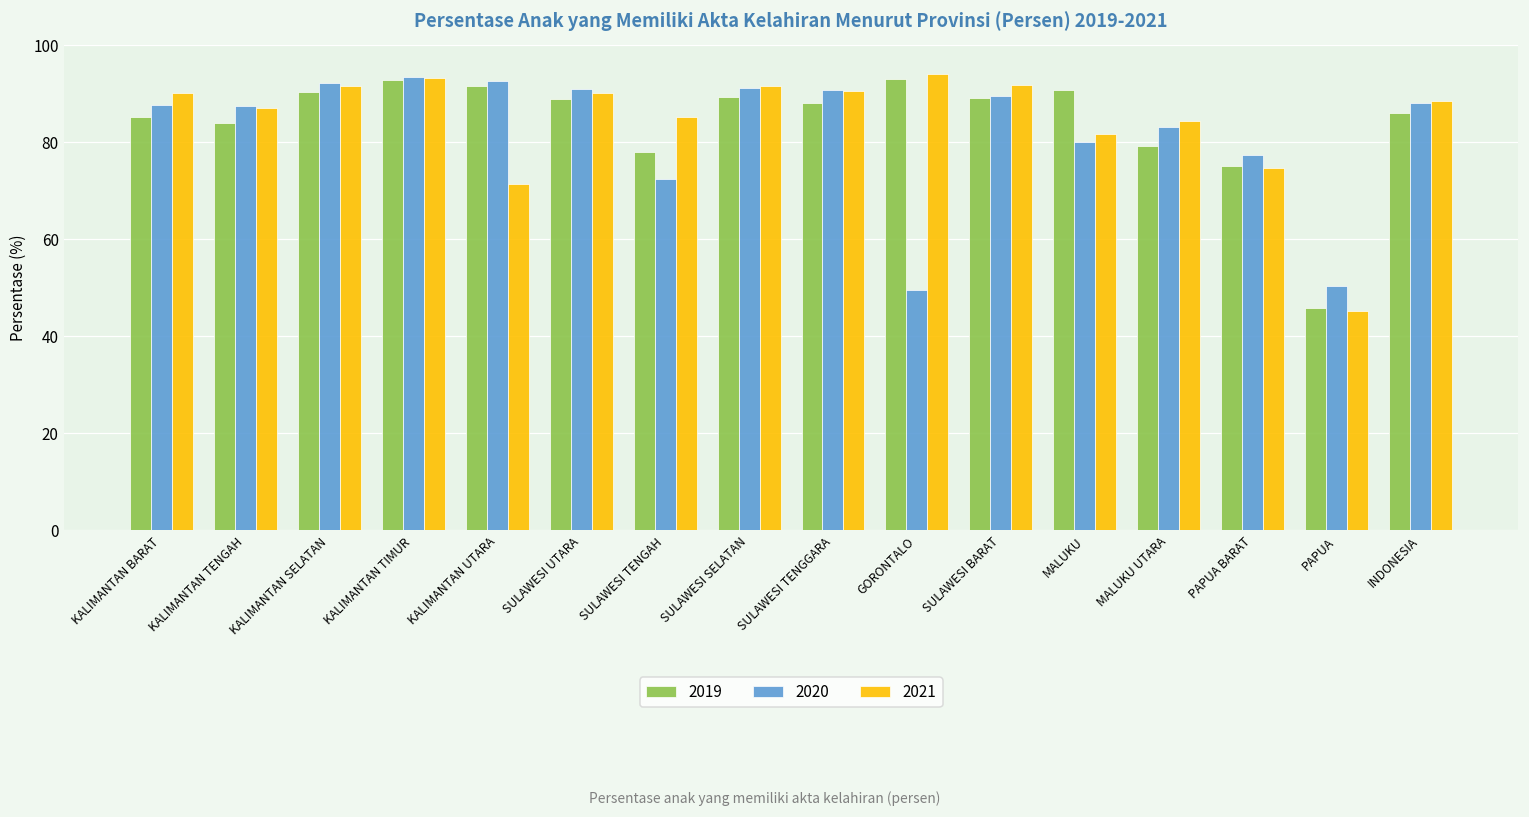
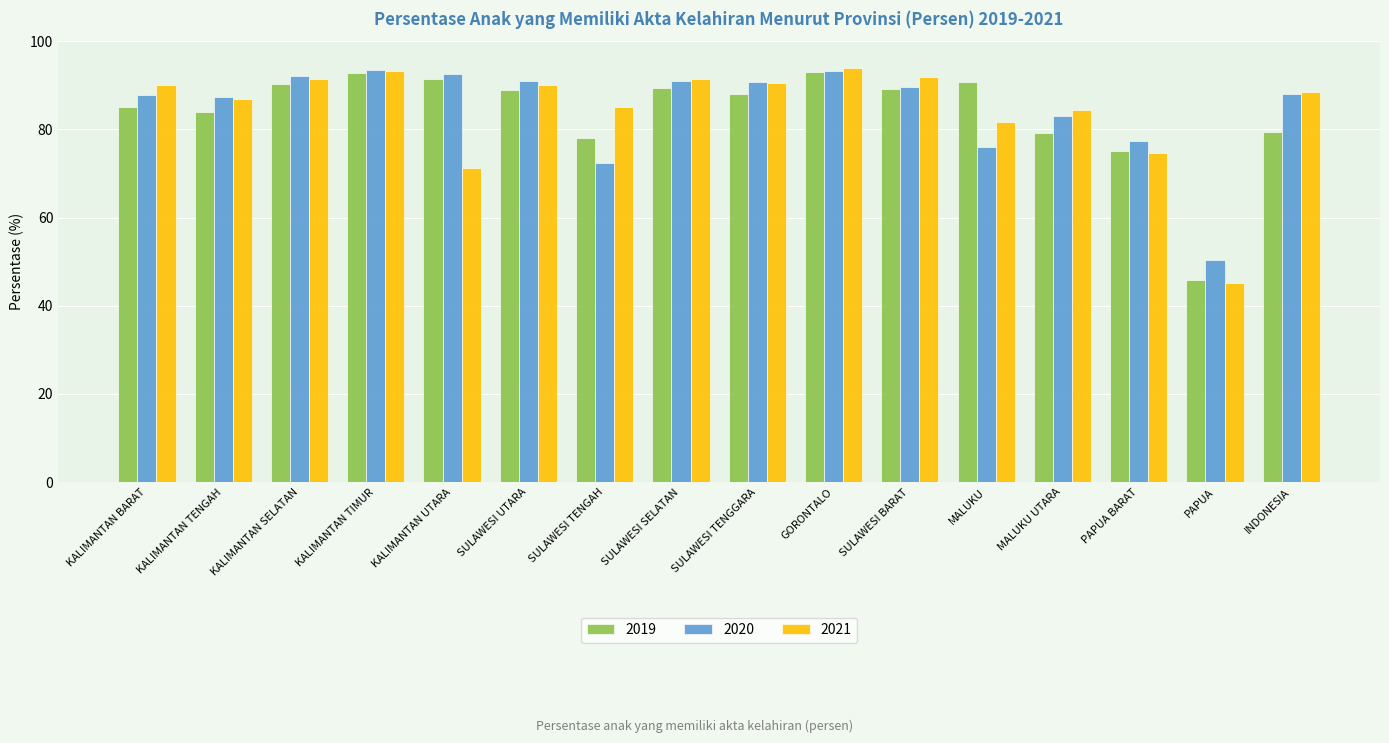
  {
    "2019": {
      "KALIMANTAN BARAT": 85,
      "KALIMANTAN TENGAH": 84,
      "KALIMANTAN SELATAN": 90,
      "KALIMANTAN TIMUR": 93,
      "KALIMANTAN UTARA": 91,
      "SULAWESI UTARA": 89,
      "SULAWESI TENGAH": 78,
      "SULAWESI SELATAN": 89,
      "SULAWESI TENGGARA": 88,
      "GORONTALO": 93,
      "SULAWESI BARAT": 89,
      "MALUKU": 91,
      "MALUKU UTARA": 79,
      "PAPUA BARAT": 75,
      "PAPUA": 46,
-     "INDONESIA": 86
+     "INDONESIA": 79
    },
    "2020": {
      "KALIMANTAN BARAT": 88,
      "KALIMANTAN TENGAH": 87,
      "KALIMANTAN SELATAN": 92,
      "KALIMANTAN TIMUR": 93,
      "KALIMANTAN UTARA": 93,
      "SULAWESI UTARA": 91,
      "SULAWESI TENGAH": 72,
      "SULAWESI SELATAN": 91,
      "SULAWESI TENGGARA": 91,
-     "GORONTALO": 49,
+     "GORONTALO": 93,
      "SULAWESI BARAT": 90,
-     "MALUKU": 80,
+     "MALUKU": 76,
      "MALUKU UTARA": 83,
      "PAPUA BARAT": 77,
      "PAPUA": 50,
      "INDONESIA": 88
    },
    "2021": {
      "KALIMANTAN BARAT": 90,
      "KALIMANTAN TENGAH": 87,
      "KALIMANTAN SELATAN": 91,
      "KALIMANTAN TIMUR": 93,
      "KALIMANTAN UTARA": 71,
      "SULAWESI UTARA": 90,
      "SULAWESI TENGAH": 85,
      "SULAWESI SELATAN": 91,
      "SULAWESI TENGGARA": 91,
      "GORONTALO": 94,
      "SULAWESI BARAT": 92,
      "MALUKU": 82,
      "MALUKU UTARA": 84,
      "PAPUA BARAT": 75,
      "PAPUA": 45,
      "INDONESIA": 88
    }
  }
